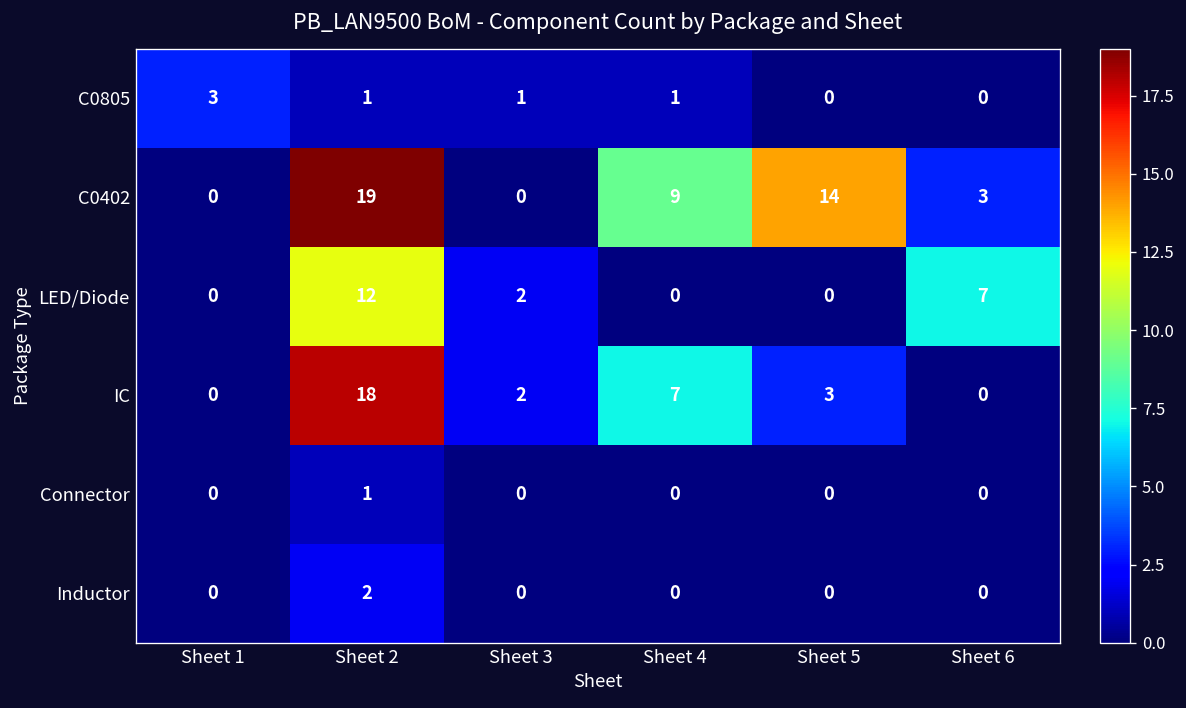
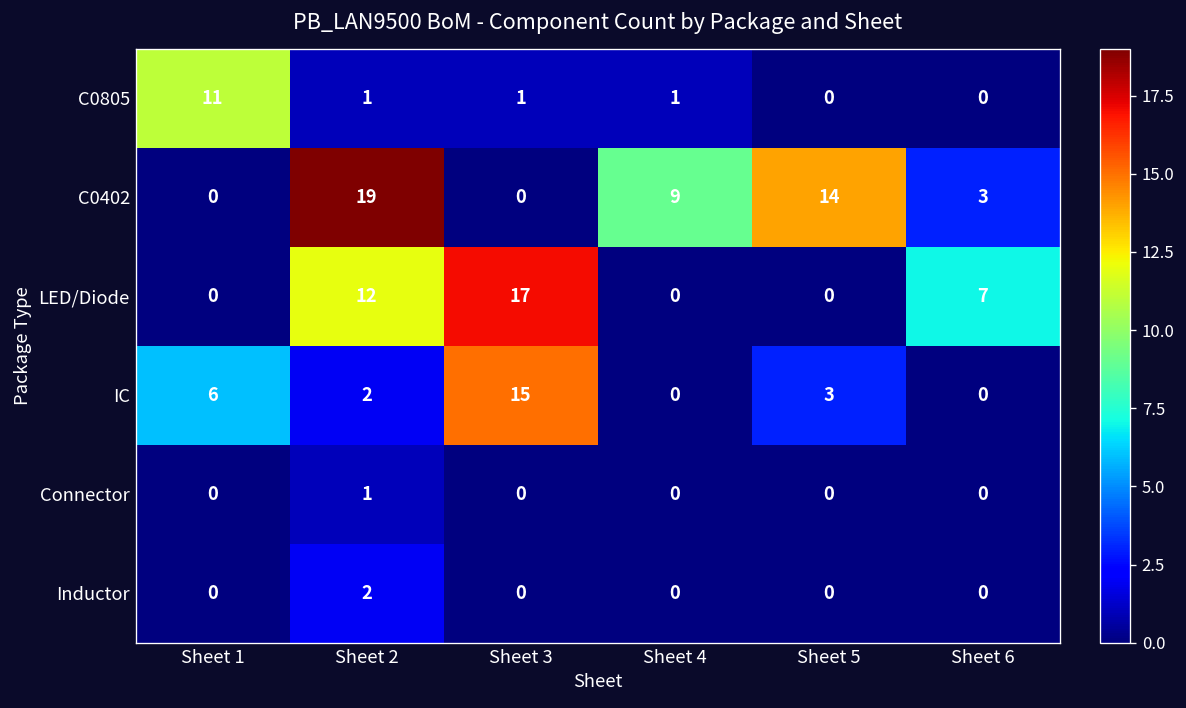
  {
    "C0805": {
-     "Sheet 1": 3,
+     "Sheet 1": 11,
      "Sheet 2": 1,
      "Sheet 3": 1,
      "Sheet 4": 1,
      "Sheet 5": 0,
      "Sheet 6": 0
    },
    "C0402": {
      "Sheet 1": 0,
      "Sheet 2": 19,
      "Sheet 3": 0,
      "Sheet 4": 9,
      "Sheet 5": 14,
      "Sheet 6": 3
    },
    "LED/Diode": {
      "Sheet 1": 0,
      "Sheet 2": 12,
-     "Sheet 3": 2,
+     "Sheet 3": 17,
      "Sheet 4": 0,
      "Sheet 5": 0,
      "Sheet 6": 7
    },
    "IC": {
-     "Sheet 1": 0,
-     "Sheet 2": 18,
-     "Sheet 3": 2,
-     "Sheet 4": 7,
+     "Sheet 1": 6,
+     "Sheet 2": 2,
+     "Sheet 3": 15,
+     "Sheet 4": 0,
      "Sheet 5": 3,
      "Sheet 6": 0
    },
    "Connector": {
      "Sheet 1": 0,
      "Sheet 2": 1,
      "Sheet 3": 0,
      "Sheet 4": 0,
      "Sheet 5": 0,
      "Sheet 6": 0
    },
    "Inductor": {
      "Sheet 1": 0,
      "Sheet 2": 2,
      "Sheet 3": 0,
      "Sheet 4": 0,
      "Sheet 5": 0,
      "Sheet 6": 0
    }
  }
